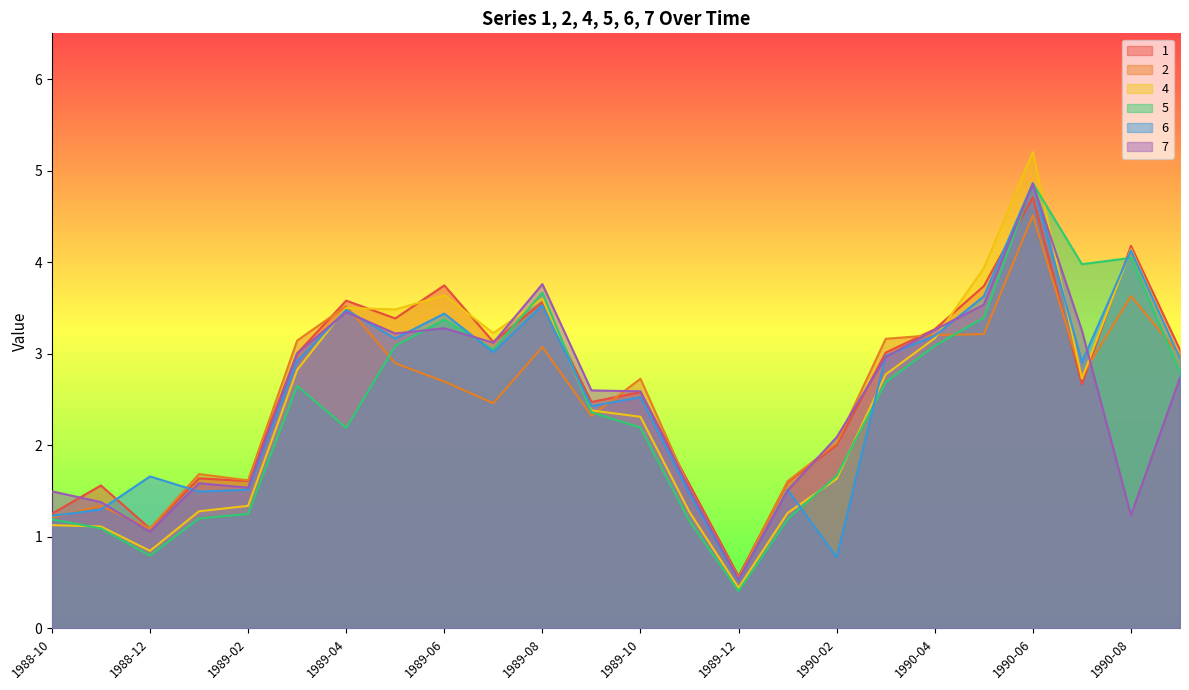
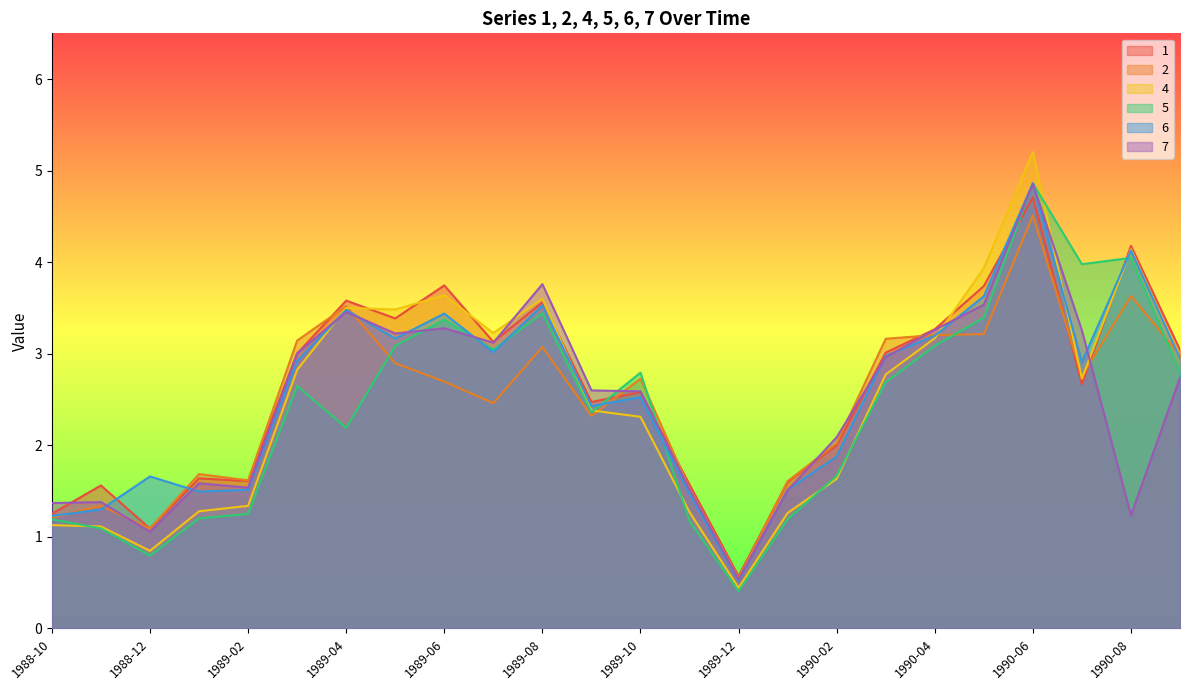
  {
    "5": {
      "1988-12": 0.8,
      "1989-02": 1.3,
      "1989-04": 2.2,
      "1989-06": 3.4,
-     "1989-08": 3.7,
-     "1989-10": 2.2,
+     "1989-08": 3.4,
+     "1989-10": 2.8,
      "1989-12": 0.4,
      "1990-02": 1.7,
      "1990-04": 3.1,
      "1990-08": 4.0
    },
    "6": {
      "1988-12": 1.7,
      "1989-06": 3.4,
      "1989-08": 3.5,
      "1989-10": 2.5,
-     "1990-02": 0.8
+     "1990-02": 1.9
    },
    "7": {
-     "1988-10": 1.5,
+     "1988-10": 1.4,
      "1988-12": 1.1,
      "1989-06": 3.3,
      "1989-08": 3.8,
      "1990-02": 2.1,
      "1990-08": 1.2
    }
  }
